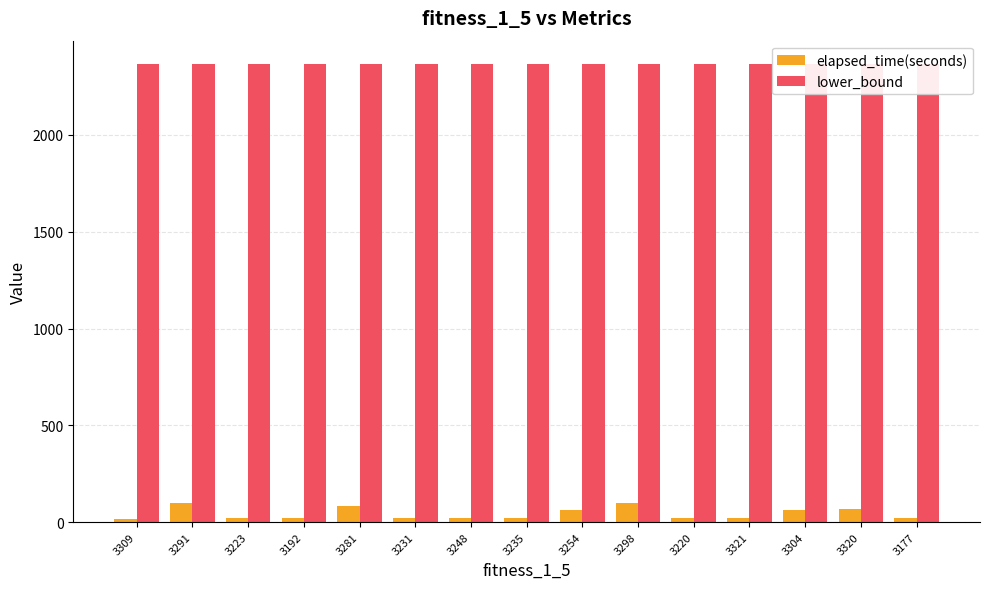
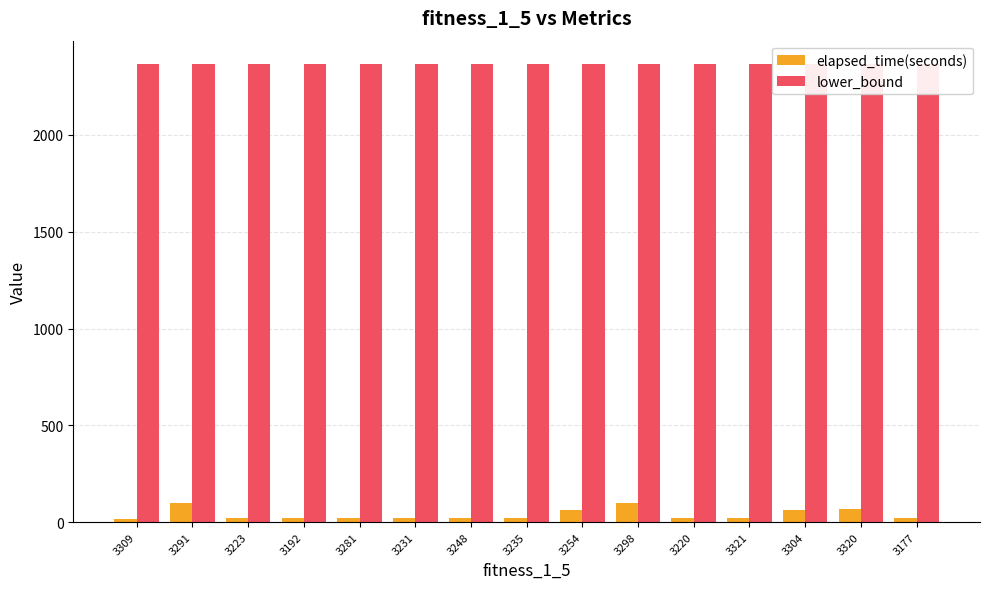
  {
    "elapsed_time(seconds)": {
      "3309": 20,
      "3291": 100,
      "3223": 20,
      "3192": 20,
-     "3281": 80,
+     "3281": 20,
      "3231": 20,
      "3248": 20,
      "3235": 20,
      "3254": 60,
      "3298": 100,
      "3220": 20,
      "3321": 20,
      "3304": 60,
      "3320": 70,
      "3177": 20
    },
    "lower_bound": {
      "3309": 2370,
      "3291": 2370,
      "3223": 2370,
      "3192": 2370,
      "3281": 2370,
      "3231": 2370,
      "3248": 2370,
      "3235": 2370,
      "3254": 2370,
      "3298": 2370,
      "3220": 2370,
      "3321": 2370
    }
  }
